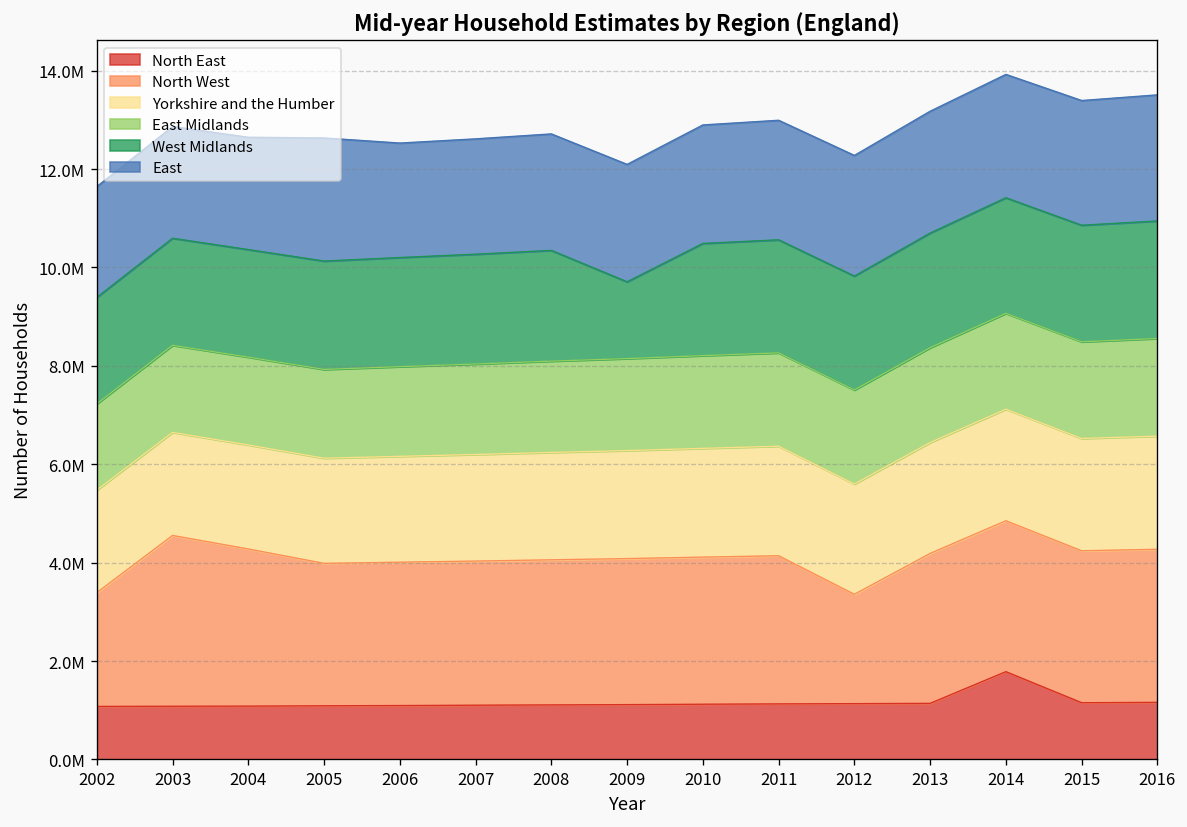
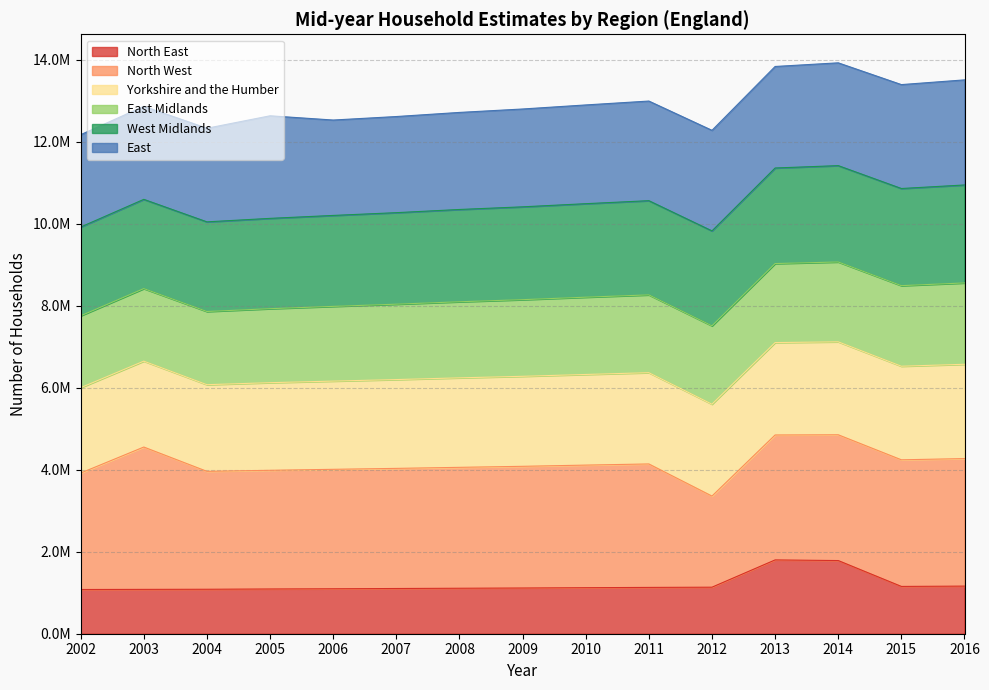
  {
    "North East": {
      "2002": 1100000,
      "2003": 1100000,
      "2004": 1100000,
      "2005": 1100000,
      "2006": 1100000,
      "2007": 1100000,
      "2008": 1100000,
      "2009": 1100000,
      "2010": 1100000,
      "2011": 1100000,
      "2012": 1100000,
-     "2013": 1100000,
+     "2013": 1800000,
      "2014": 1800000,
      "2015": 1200000,
      "2016": 1200000
    },
    "North West": {
-     "2002": 2300000,
+     "2002": 2800000,
      "2003": 3500000,
-     "2004": 3200000,
+     "2004": 2900000,
      "2005": 2900000,
      "2006": 2900000,
      "2007": 2900000,
      "2008": 2900000,
      "2009": 3000000,
      "2010": 3000000,
      "2011": 3000000,
      "2012": 2200000,
      "2013": 3000000,
      "2014": 3100000,
      "2015": 3100000,
      "2016": 3100000
    },
    "Yorkshire and the Humber": {
      "2002": 2100000,
      "2003": 2100000,
      "2004": 2100000,
      "2005": 2100000,
      "2006": 2200000,
      "2007": 2200000,
      "2008": 2200000,
      "2009": 2200000,
      "2010": 2200000,
      "2011": 2200000,
      "2012": 2200000,
      "2013": 2300000,
      "2014": 2300000,
      "2015": 2300000,
      "2016": 2300000
    },
    "East Midlands": {
      "2002": 1800000,
      "2003": 1800000,
      "2004": 1800000,
      "2005": 1800000,
      "2006": 1800000,
      "2007": 1800000,
      "2008": 1900000,
      "2009": 1900000,
      "2010": 1900000,
      "2011": 1900000,
      "2012": 1900000,
      "2013": 1900000,
      "2014": 1900000,
      "2015": 2000000,
      "2016": 2000000
    },
    "West Midlands": {
      "2002": 2200000,
      "2003": 2200000,
      "2004": 2200000,
      "2005": 2200000,
      "2006": 2200000,
      "2007": 2200000,
      "2008": 2300000,
-     "2009": 1600000,
+     "2009": 2300000,
      "2010": 2300000,
      "2011": 2300000,
      "2012": 2300000,
      "2013": 2300000,
      "2014": 2400000,
      "2015": 2400000,
      "2016": 2400000
    },
    "East": {
      "2002": 2300000,
      "2006": 2300000,
      "2007": 2300000,
      "2008": 2400000,
      "2009": 2400000,
      "2010": 2400000,
      "2011": 2400000,
      "2012": 2500000,
      "2013": 2500000,
      "2014": 2500000,
      "2015": 2500000,
      "2016": 2600000
    }
  }
